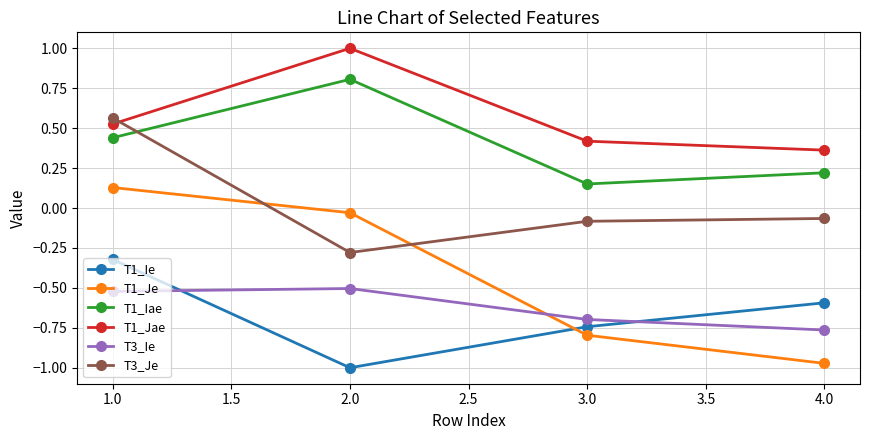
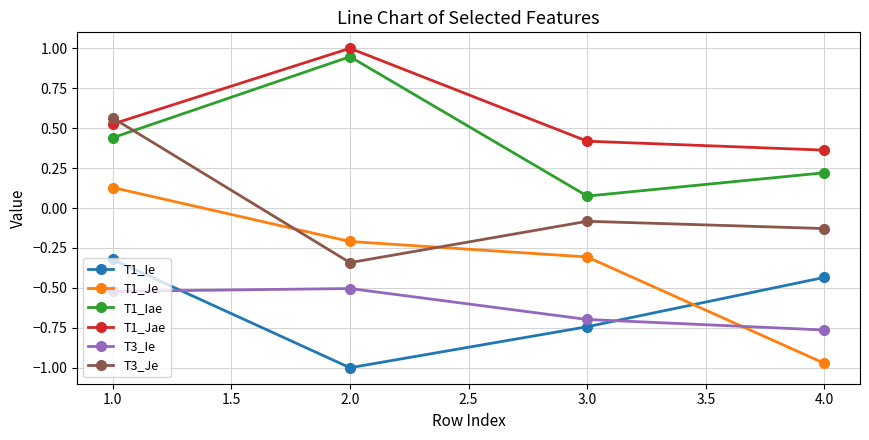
  {
    "T1_Ie": {
      "2.0": -1.00,
      "3.0": -0.74,
-     "4.0": -0.59
+     "4.0": -0.43
    },
    "T1_Je": {
      "1.0": 0.13,
-     "2.0": -0.03,
-     "3.0": -0.80,
+     "2.0": -0.21,
+     "3.0": -0.31,
      "4.0": -0.97
    },
    "T1_Iae": {
      "1.0": 0.44,
-     "2.0": 0.81,
-     "3.0": 0.15,
+     "2.0": 0.95,
+     "3.0": 0.07,
      "4.0": 0.22
    },
    "T1_Jae": {
      "1.0": 0.53,
      "2.0": 1.00,
      "3.0": 0.42,
      "4.0": 0.36
    },
    "T3_Ie": {
      "2.0": -0.50,
      "3.0": -0.70,
      "4.0": -0.76
    },
    "T3_Je": {
      "1.0": 0.56,
-     "2.0": -0.28,
+     "2.0": -0.34,
      "3.0": -0.08,
-     "4.0": -0.07
+     "4.0": -0.13
    }
  }
